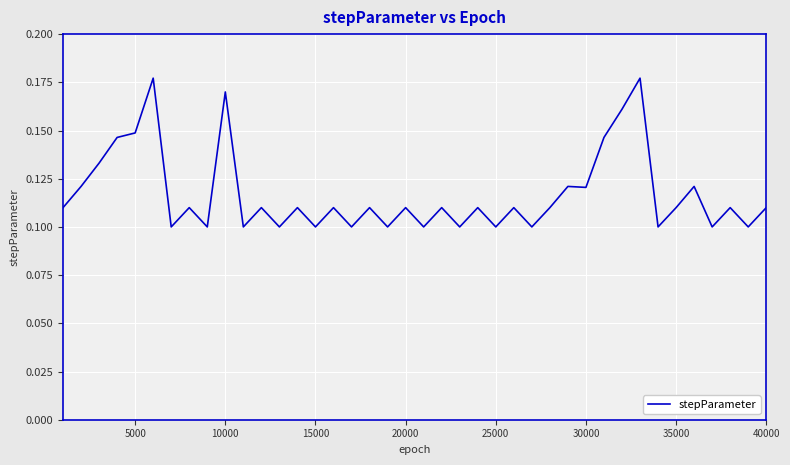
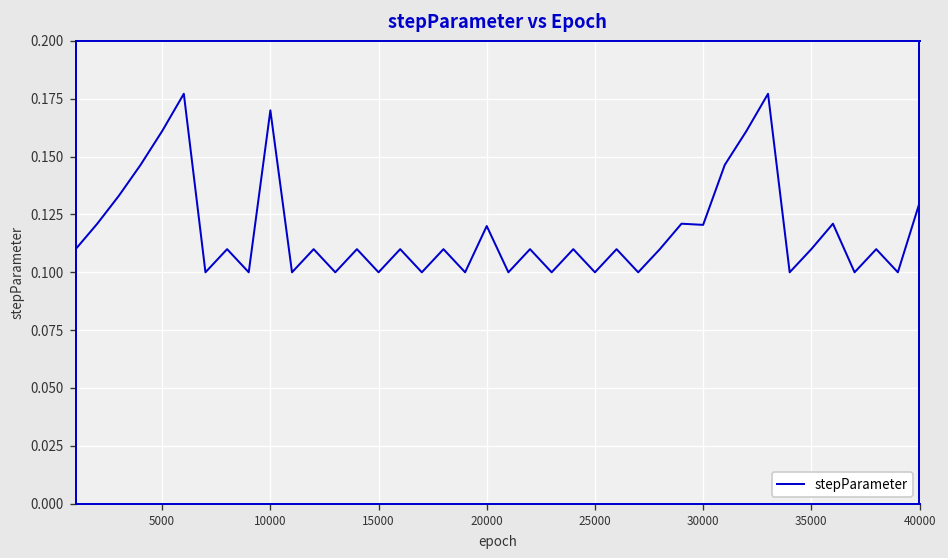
  {
-   "5000": 0.149,
+   "5000": 0.161,
    "10000": 0.170,
    "15000": 0.100,
-   "20000": 0.11,
+   "20000": 0.12,
    "25000": 0.100,
    "30000": 0.121,
    "35000": 0.110,
-   "40000": 0.11
+   "40000": 0.13
  }
